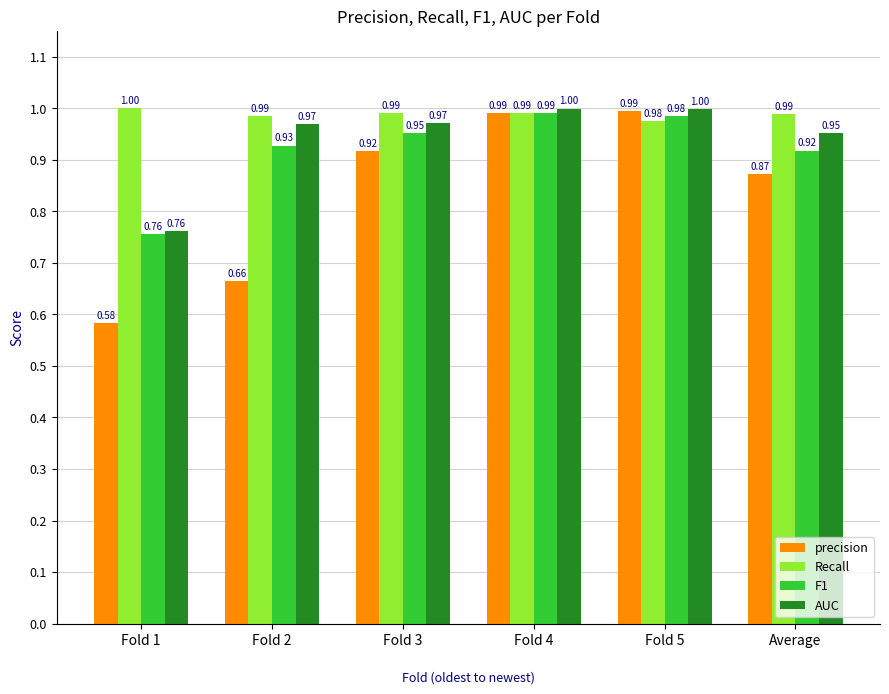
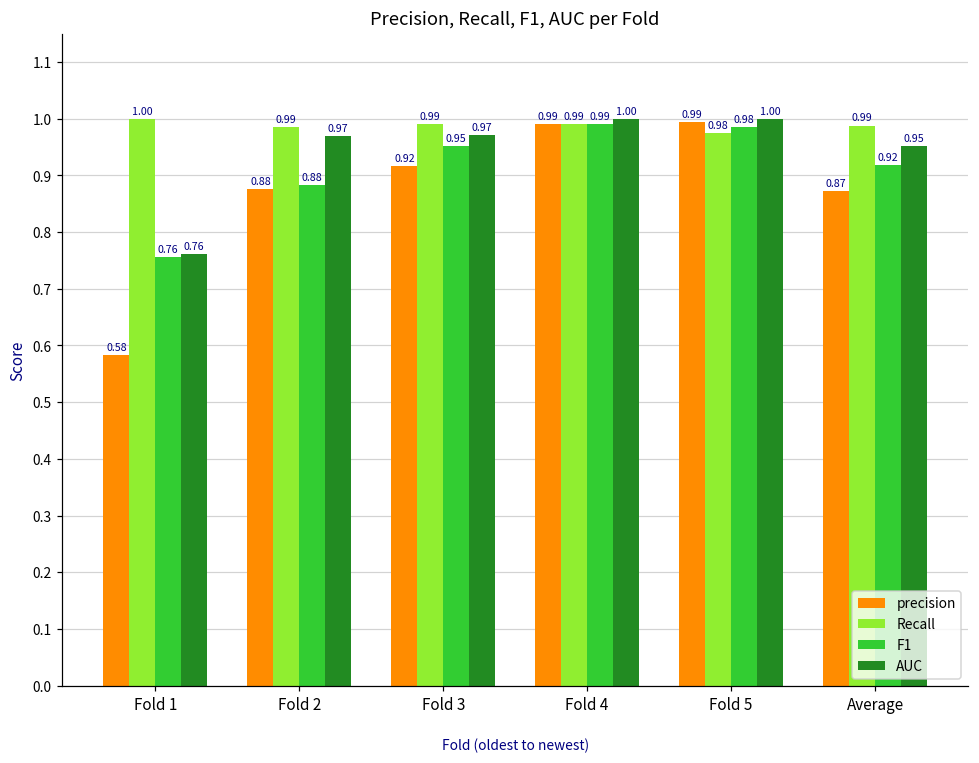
  {
    "precision": {
      "Fold 1": 0.58,
-     "Fold 2": 0.66,
+     "Fold 2": 0.88,
      "Fold 3": 0.92,
      "Fold 4": 0.99,
      "Fold 5": 0.99,
      "Average": 0.87
    },
    "Recall": {
      "Fold 1": 1.00,
      "Fold 2": 0.99,
      "Fold 3": 0.99,
      "Fold 4": 0.99,
      "Fold 5": 0.98,
      "Average": 0.99
    },
    "F1": {
      "Fold 1": 0.76,
-     "Fold 2": 0.93,
+     "Fold 2": 0.88,
      "Fold 3": 0.95,
      "Fold 4": 0.99,
      "Fold 5": 0.98,
      "Average": 0.92
    },
    "AUC": {
      "Fold 1": 0.76,
      "Fold 2": 0.97,
      "Fold 3": 0.97,
      "Fold 4": 1.00,
      "Fold 5": 1.00,
      "Average": 0.95
    }
  }
